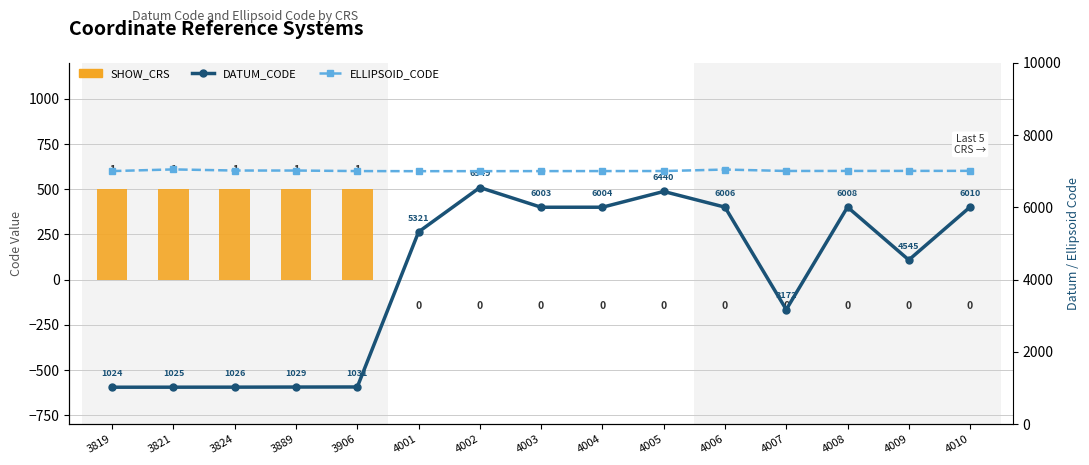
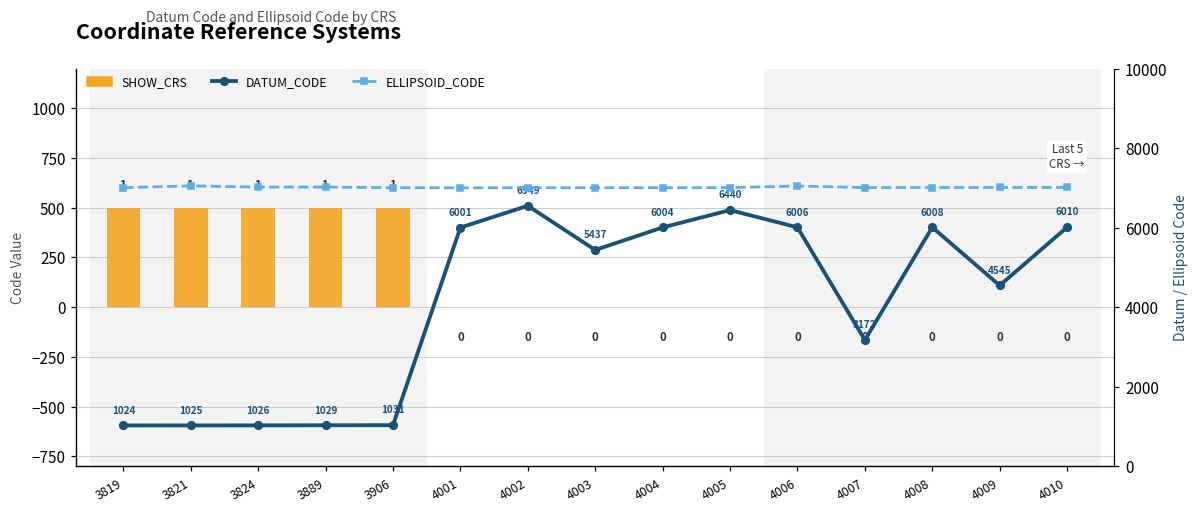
  {
    "SHOW_CRS": {
      "4001": 0,
      "4002": 0,
      "4003": 0,
      "4004": 0,
      "4005": 0,
      "4006": 0,
      "4008": 0,
      "4009": 0,
      "4010": 0
    },
    "DATUM_CODE": {
      "3819": 1024,
      "3821": 1025,
      "3824": 1026,
      "3889": 1029,
      "3906": 1031,
-     "4001": 5321,
-     "4003": 6003,
+     "4001": 6001,
+     "4003": 5437,
      "4004": 6004,
      "4005": 6440,
      "4006": 6006,
      "4007": 3172,
      "4008": 6008,
      "4009": 4545,
      "4010": 6010
    }
  }
